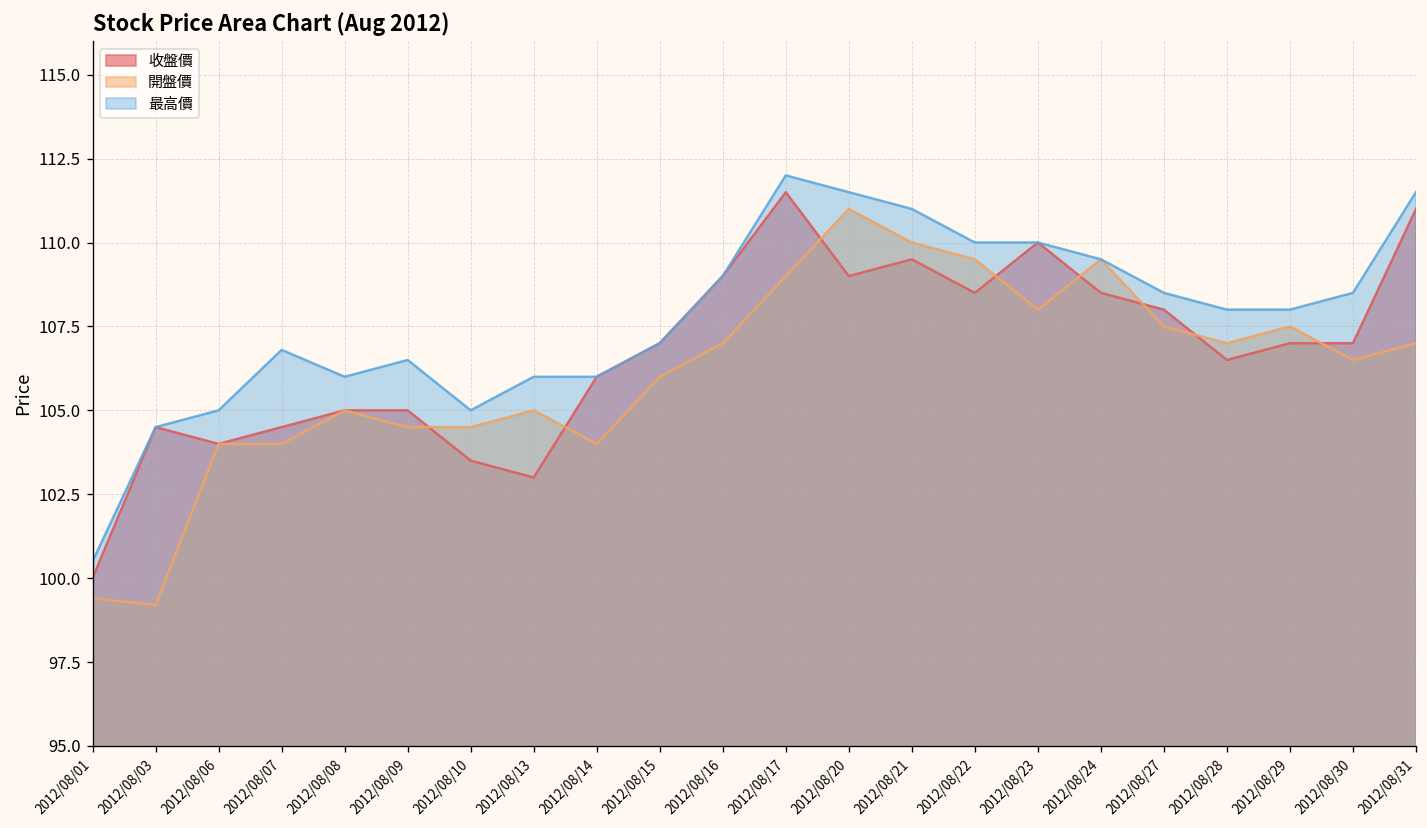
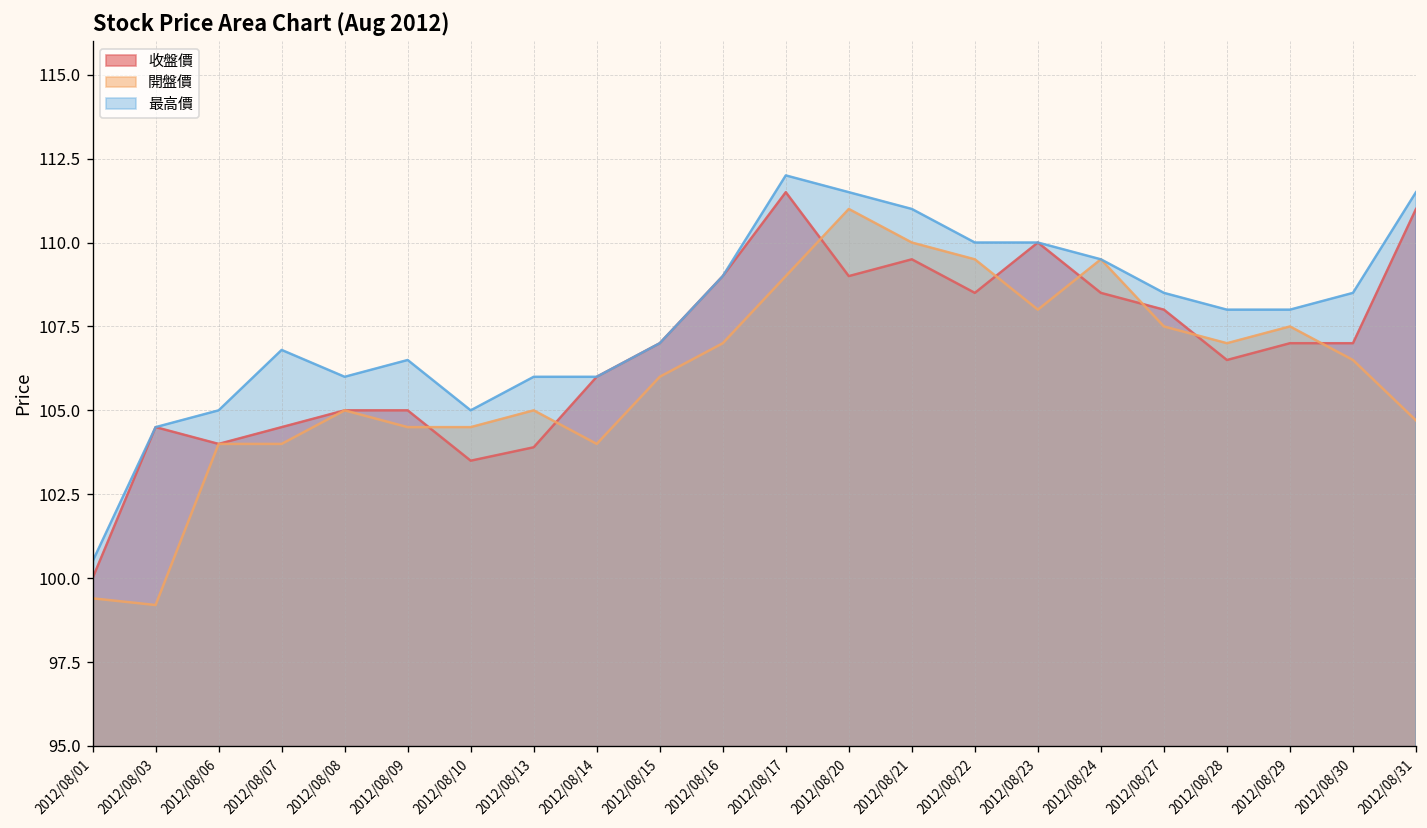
  {
    "收盤價": {
      "2012/08/01": 100.0,
      "2012/08/07": 104.5,
      "2012/08/09": 105.0,
      "2012/08/10": 103.5,
-     "2012/08/13": 103.0,
+     "2012/08/13": 103.9,
      "2012/08/17": 111.5,
      "2012/08/20": 109.0,
      "2012/08/21": 109.5,
      "2012/08/22": 108.5,
      "2012/08/24": 108.5,
      "2012/08/27": 108.0,
      "2012/08/28": 106.5,
      "2012/08/29": 107.0,
      "2012/08/30": 107.0,
      "2012/08/31": 111.0
    },
    "開盤價": {
      "2012/08/01": 99.4,
      "2012/08/03": 99.2,
      "2012/08/07": 104.0,
      "2012/08/09": 104.5,
      "2012/08/10": 104.5,
      "2012/08/13": 105.0,
      "2012/08/14": 104.0,
      "2012/08/15": 106.0,
      "2012/08/16": 107.0,
      "2012/08/17": 109.0,
      "2012/08/20": 111.0,
      "2012/08/21": 110.0,
      "2012/08/22": 109.5,
      "2012/08/23": 108.0,
      "2012/08/27": 107.5,
      "2012/08/28": 107.0,
      "2012/08/29": 107.5,
      "2012/08/30": 106.5,
-     "2012/08/31": 107.0
+     "2012/08/31": 104.7
    },
    "最高價": {
      "2012/08/01": 100.5,
      "2012/08/06": 105.0,
      "2012/08/07": 106.8,
      "2012/08/08": 106.0,
      "2012/08/09": 106.5,
      "2012/08/10": 105.0,
      "2012/08/13": 106.0,
      "2012/08/17": 112.0,
      "2012/08/20": 111.5,
      "2012/08/21": 111.0,
      "2012/08/22": 110.0,
      "2012/08/27": 108.5,
      "2012/08/28": 108.0,
      "2012/08/29": 108.0,
      "2012/08/30": 108.5,
      "2012/08/31": 111.5
    }
  }
